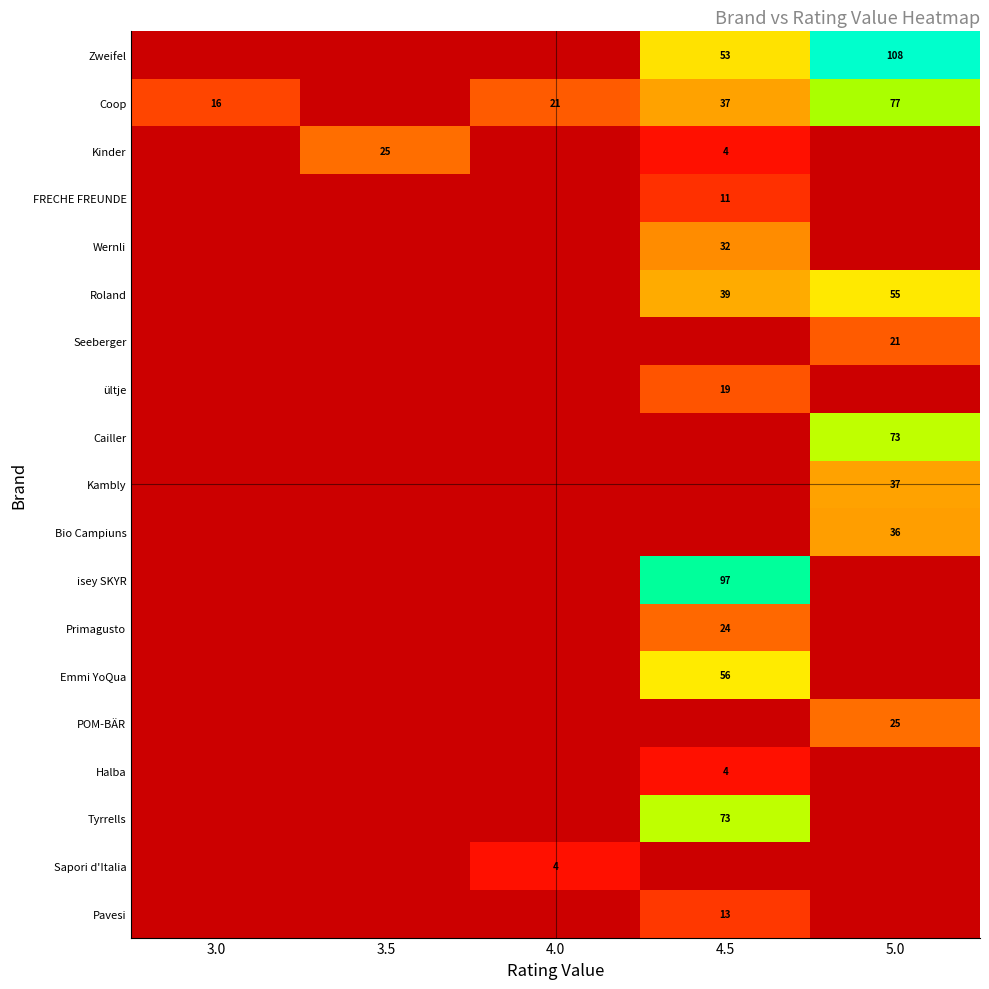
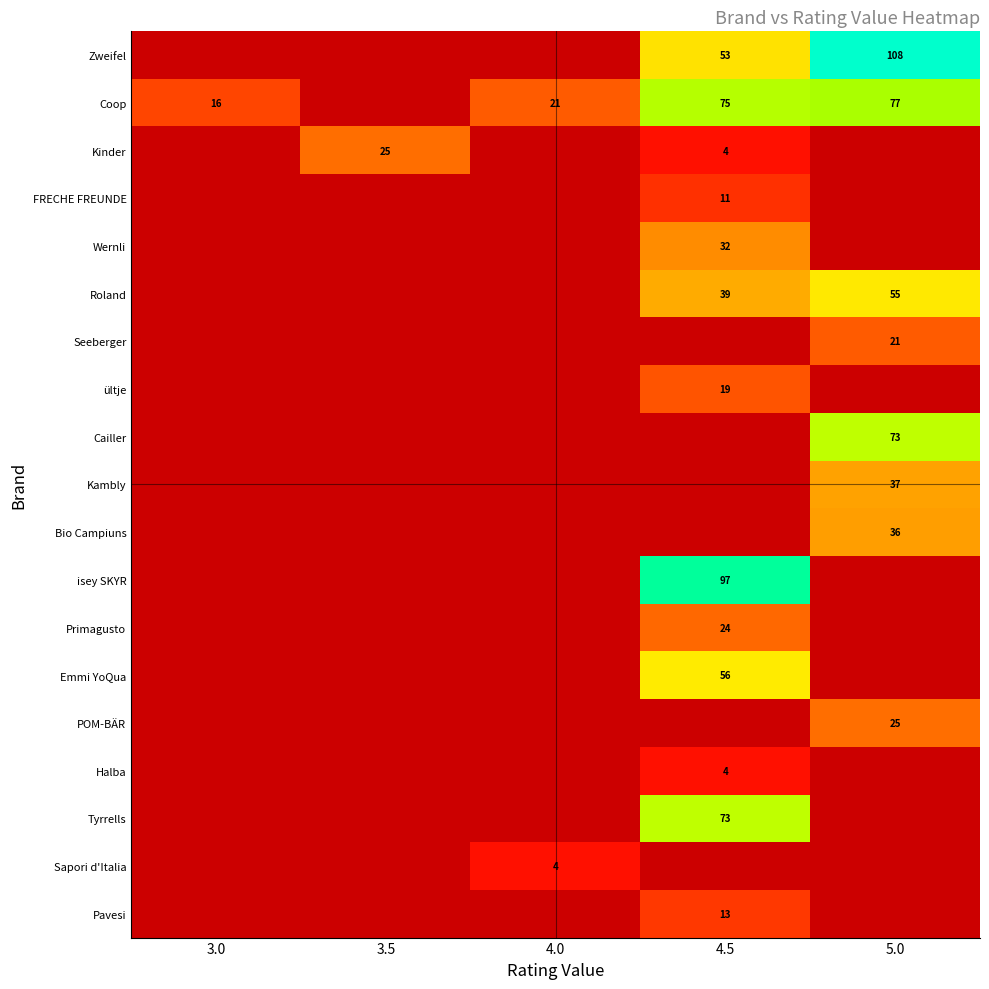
  {
    "Zweifel": {
      "4.5": 53,
      "5.0": 108
    },
    "Coop": {
      "3.0": 16,
      "4.0": 21,
-     "4.5": 37,
+     "4.5": 75,
      "5.0": 77
    },
    "Kinder": {
      "3.5": 25,
      "4.5": 4
    },
    "FRECHE FREUNDE": {
      "4.5": 11
    },
    "Wernli": {
      "4.5": 32
    },
    "Roland": {
      "4.5": 39,
      "5.0": 55
    },
    "Seeberger": {
      "5.0": 21
    },
    "ültje": {
      "4.5": 19
    },
    "Cailler": {
      "5.0": 73
    },
    "Kambly": {
      "5.0": 37
    },
    "Bio Campiuns": {
      "5.0": 36
    },
    "isey SKYR": {
      "4.5": 97
    },
    "Primagusto": {
      "4.5": 24
    },
    "Emmi YoQua": {
      "4.5": 56
    },
    "POM-BÄR": {
      "5.0": 25
    },
    "Halba": {
      "4.5": 4
    },
    "Tyrrells": {
      "4.5": 73
    },
    "Sapori d'Italia": {
      "4.0": 4
    },
    "Pavesi": {
      "4.5": 13
    }
  }
